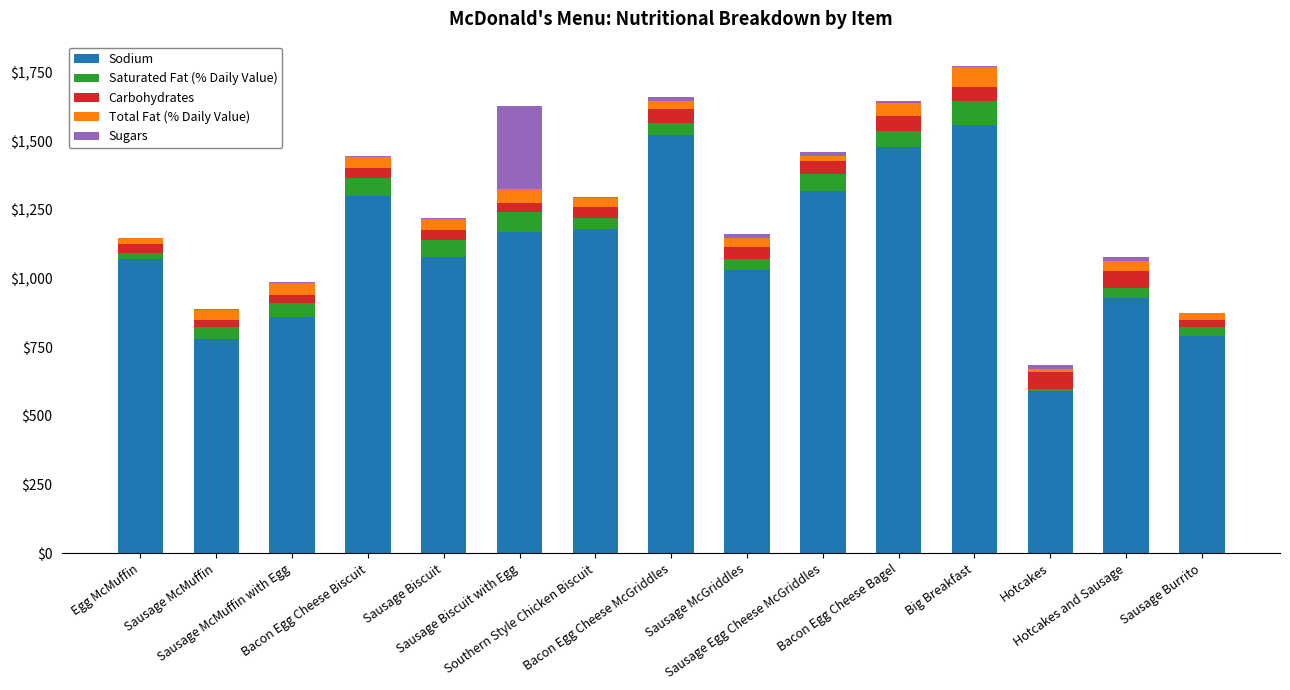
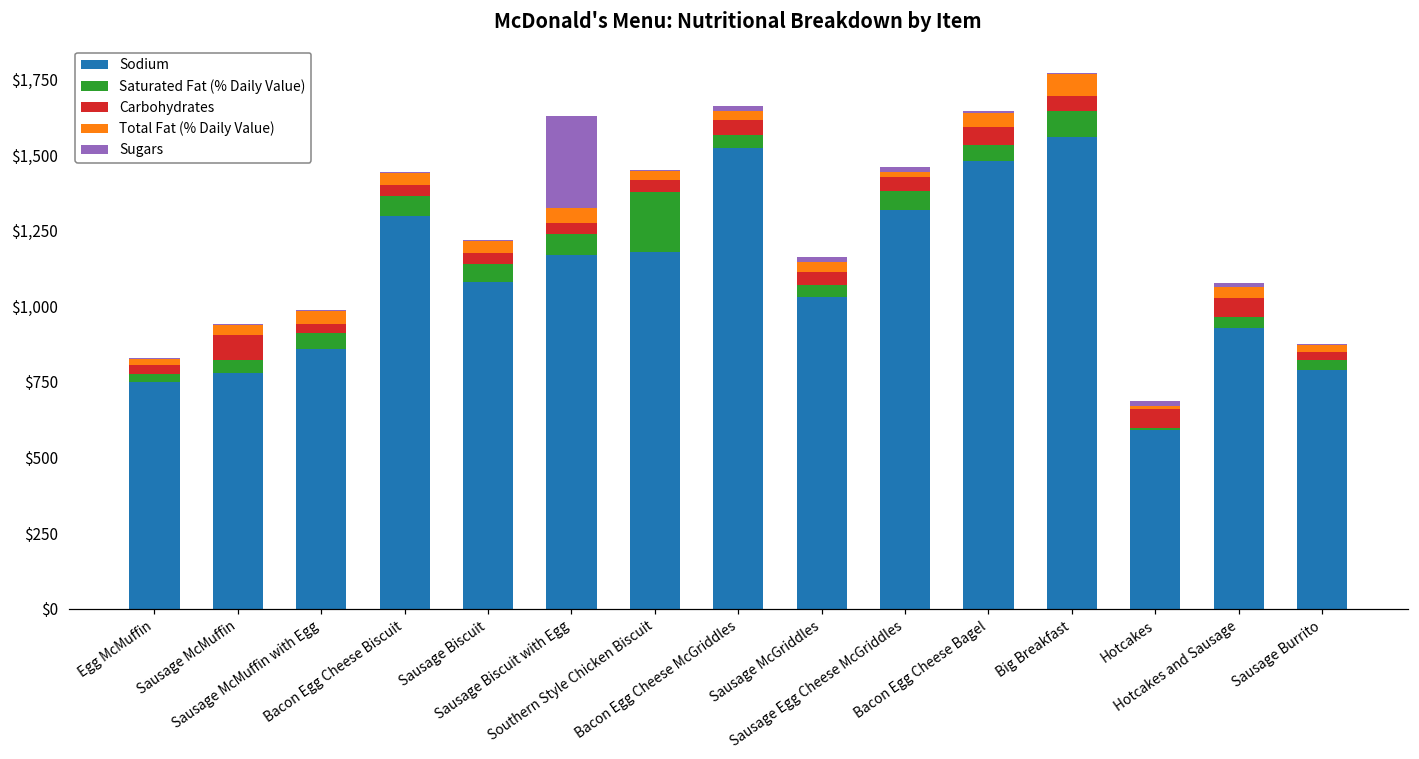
  {
    "Sodium": {
-     "Egg McMuffin": "$1,070",
+     "Egg McMuffin": "$750",
      "Sausage McMuffin": "$780",
      "Sausage McMuffin with Egg": "$860",
      "Bacon Egg Cheese Biscuit": "$1,300",
      "Sausage Biscuit": "$1,080",
      "Sausage Biscuit with Egg": "$1,170",
      "Southern Style Chicken Biscuit": "$1,180",
      "Bacon Egg Cheese McGriddles": "$1,520",
      "Sausage McGriddles": "$1,030",
      "Sausage Egg Cheese McGriddles": "$1,320",
      "Bacon Egg Cheese Bagel": "$1,480",
      "Big Breakfast": "$1,560",
      "Hotcakes": "$590",
      "Hotcakes and Sausage": "$930",
      "Sausage Burrito": "$790"
    },
    "Saturated Fat (% Daily Value)": {
      "Egg McMuffin": "$30",
      "Sausage McMuffin": "$40",
      "Sausage McMuffin with Egg": "$50",
      "Bacon Egg Cheese Biscuit": "$70",
      "Sausage Biscuit": "$60",
      "Sausage Biscuit with Egg": "$70",
-     "Southern Style Chicken Biscuit": "$40",
+     "Southern Style Chicken Biscuit": "$200",
      "Bacon Egg Cheese McGriddles": "$40",
      "Sausage McGriddles": "$40",
      "Sausage Egg Cheese McGriddles": "$60",
      "Bacon Egg Cheese Bagel": "$60",
      "Big Breakfast": "$90",
      "Hotcakes and Sausage": "$40",
      "Sausage Burrito": "$30"
    },
    "Carbohydrates": {
      "Egg McMuffin": "$30",
-     "Sausage McMuffin": "$30",
+     "Sausage McMuffin": "$80",
      "Sausage McMuffin with Egg": "$30",
      "Bacon Egg Cheese Biscuit": "$40",
      "Sausage Biscuit": "$30",
      "Sausage Biscuit with Egg": "$40",
      "Southern Style Chicken Biscuit": "$40",
      "Bacon Egg Cheese McGriddles": "$50",
      "Sausage McGriddles": "$40",
      "Sausage Egg Cheese McGriddles": "$50",
      "Bacon Egg Cheese Bagel": "$60",
      "Big Breakfast": "$50",
      "Hotcakes": "$60",
      "Hotcakes and Sausage": "$60",
      "Sausage Burrito": "$30"
    },
    "Total Fat (% Daily Value)": {
      "Egg McMuffin": "$20",
      "Sausage McMuffin": "$40",
      "Sausage McMuffin with Egg": "$40",
      "Bacon Egg Cheese Biscuit": "$40",
      "Sausage Biscuit": "$40",
      "Sausage Biscuit with Egg": "$50",
      "Southern Style Chicken Biscuit": "$30",
      "Bacon Egg Cheese McGriddles": "$30",
      "Sausage McGriddles": "$30",
      "Sausage Egg Cheese McGriddles": "$20",
      "Bacon Egg Cheese Bagel": "$50",
      "Big Breakfast": "$70",
      "Hotcakes": "$10",
      "Hotcakes and Sausage": "$40",
      "Sausage Burrito": "$30"
    },
    "Sugars": {
      "Sausage Biscuit with Egg": "$300",
      "Bacon Egg Cheese McGriddles": "$20",
      "Sausage McGriddles": "$20",
      "Sausage Egg Cheese McGriddles": "$20",
      "Hotcakes": "$10",
      "Hotcakes and Sausage": "$10"
    }
  }
